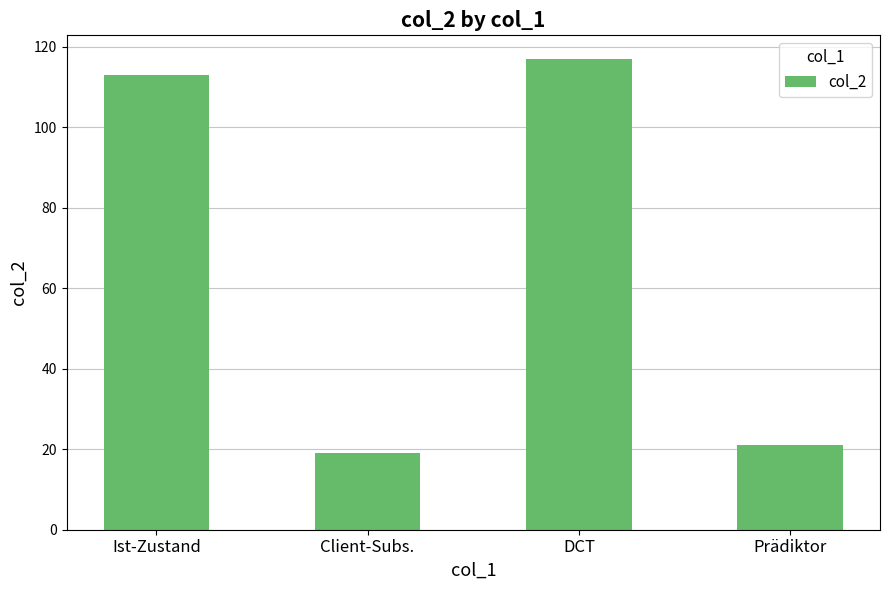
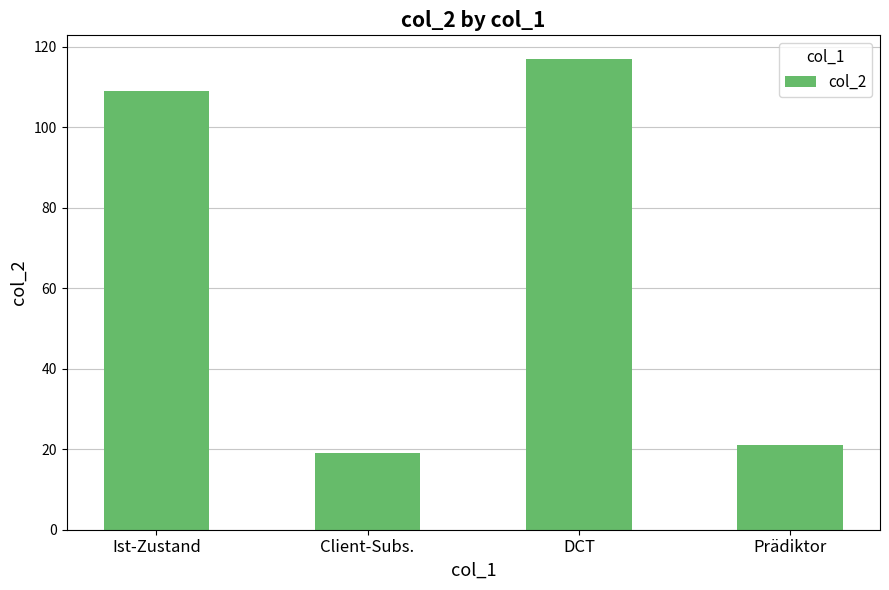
  {
-   "Ist-Zustand": 113,
+   "Ist-Zustand": 109,
    "Client-Subs.": 19,
    "DCT": 117,
    "Prädiktor": 21
  }
